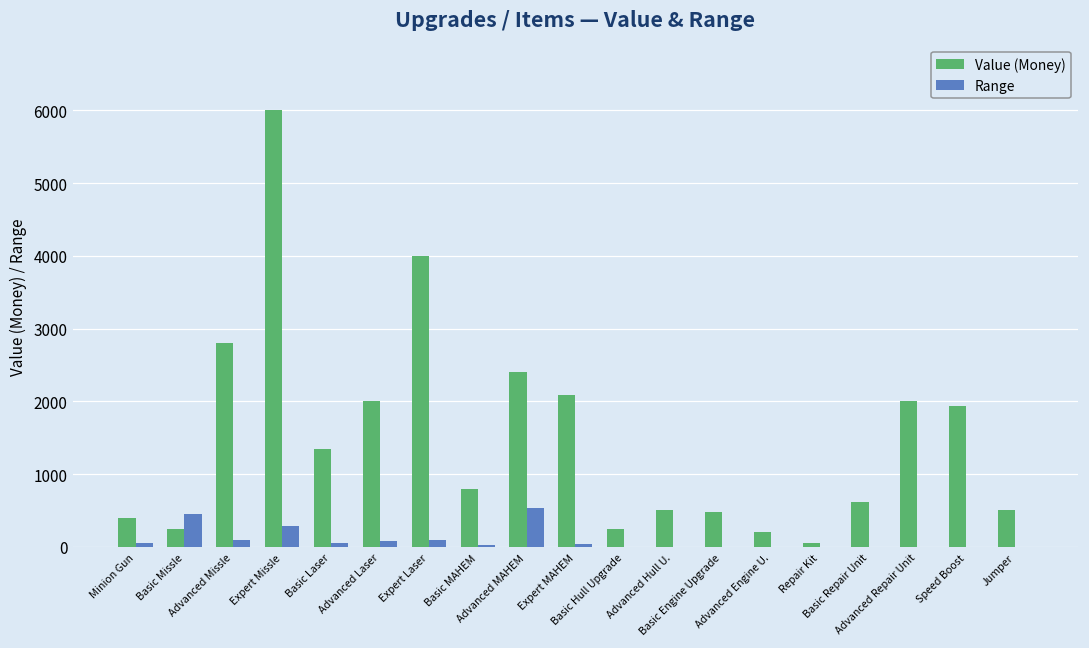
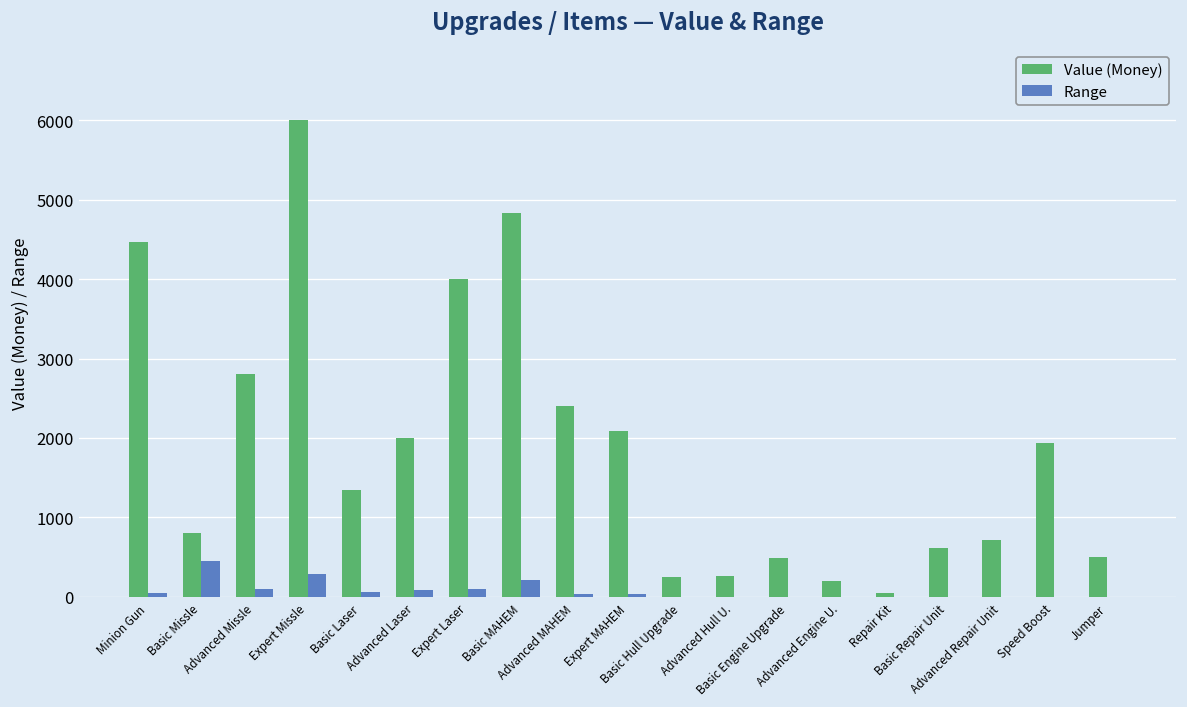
  {
    "Value (Money)": {
-     "Minion Gun": 400,
-     "Basic Missle": 300,
+     "Minion Gun": 4500,
+     "Basic Missle": 800,
      "Advanced Missle": 2800,
      "Expert Missle": 6000,
      "Basic Laser": 1300,
      "Advanced Laser": 2000,
      "Expert Laser": 4000,
-     "Basic MAHEM": 800,
+     "Basic MAHEM": 4800,
      "Advanced MAHEM": 2400,
      "Expert MAHEM": 2100,
      "Basic Hull Upgrade": 300,
-     "Advanced Hull U.": 500,
+     "Advanced Hull U.": 300,
      "Basic Engine Upgrade": 500,
      "Advanced Engine U.": 200,
      "Repair Kit": 100,
      "Basic Repair Unit": 600,
-     "Advanced Repair Unit": 2000,
+     "Advanced Repair Unit": 700,
      "Speed Boost": 1900,
      "Jumper": 500
    },
    "Range": {
      "Minion Gun": 100,
      "Basic Missle": 500,
      "Advanced Missle": 100,
      "Expert Missle": 300,
      "Basic Laser": 100,
      "Advanced Laser": 100,
      "Expert Laser": 100,
-     "Basic MAHEM": 0,
-     "Advanced MAHEM": 500,
+     "Basic MAHEM": 200,
+     "Advanced MAHEM": 0,
      "Basic Hull Upgrade": 0,
      "Advanced Hull U.": 0,
      "Basic Engine Upgrade": 0,
      "Advanced Engine U.": 0,
      "Repair Kit": 0,
      "Basic Repair Unit": 0,
      "Advanced Repair Unit": 0,
      "Speed Boost": 0,
      "Jumper": 0
    }
  }
